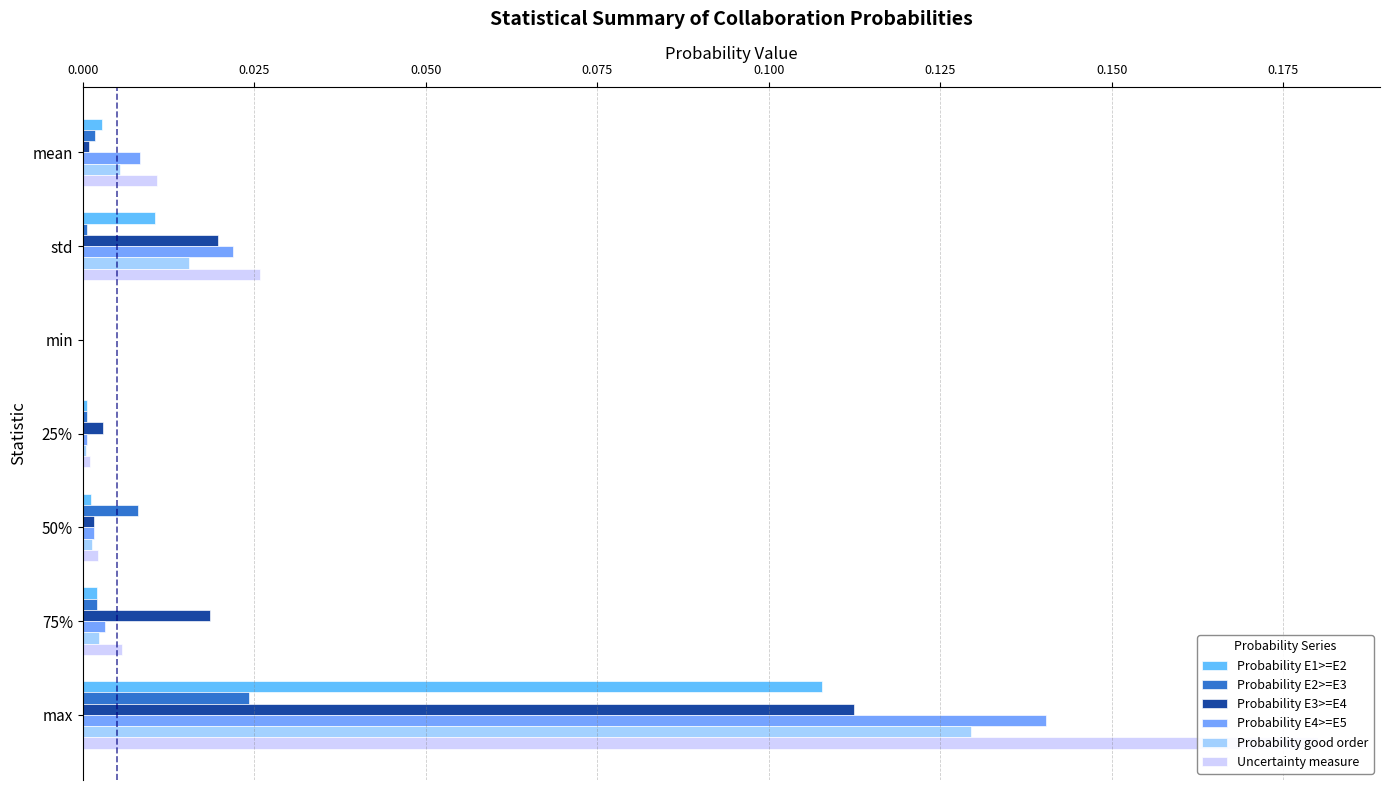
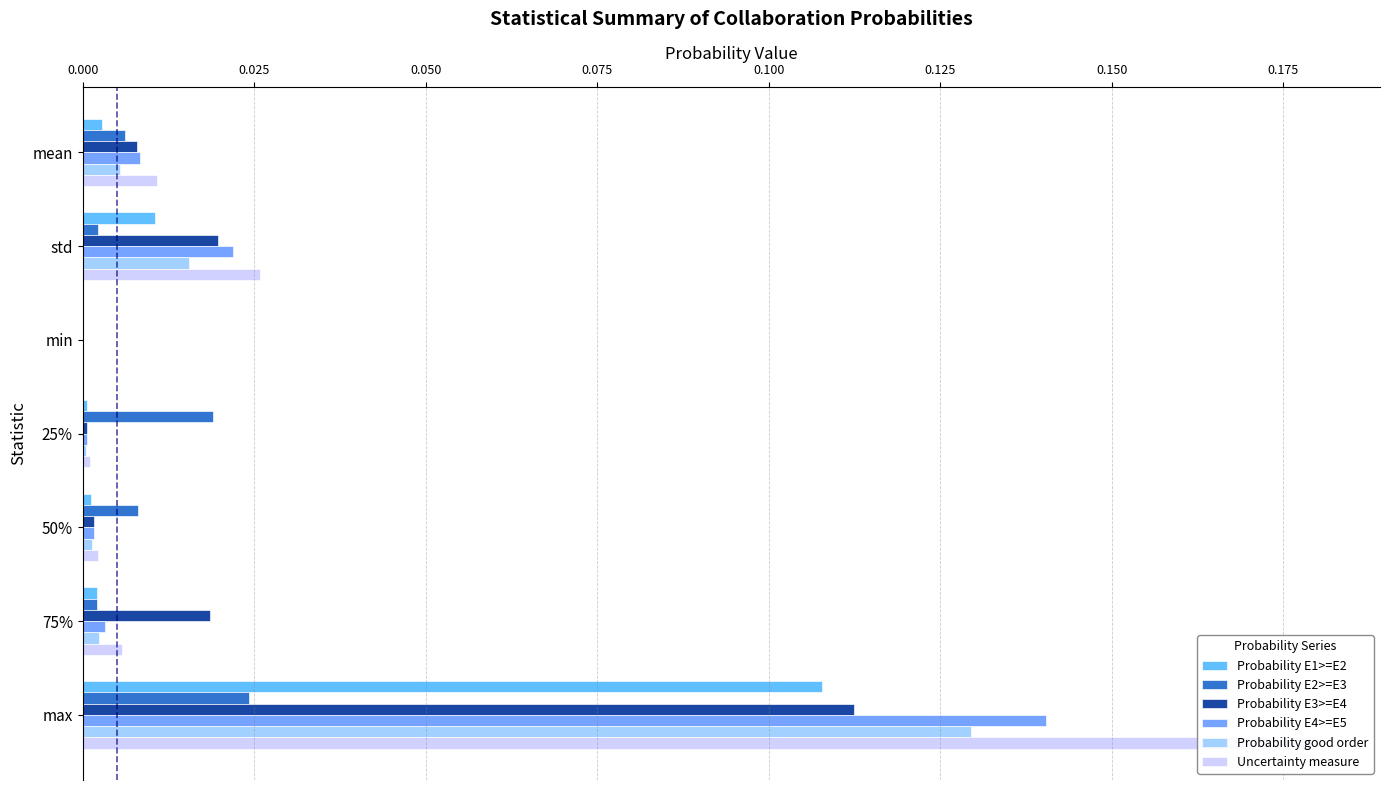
  {
    "Probability E2>=E3": {
-     "mean": 0.002,
-     "std": 0.001,
-     "25%": 0.001,
+     "mean": 0.006,
+     "std": 0.002,
+     "25%": 0.019,
      "50%": 0.008,
      "75%": 0.002,
      "max": 0.024
    },
    "Probability E3>=E4": {
-     "mean": 0.001,
+     "mean": 0.008,
      "std": 0.020,
-     "25%": 0.003,
+     "25%": 0.001,
      "50%": 0.002,
      "75%": 0.019,
      "max": 0.112
    }
  }
